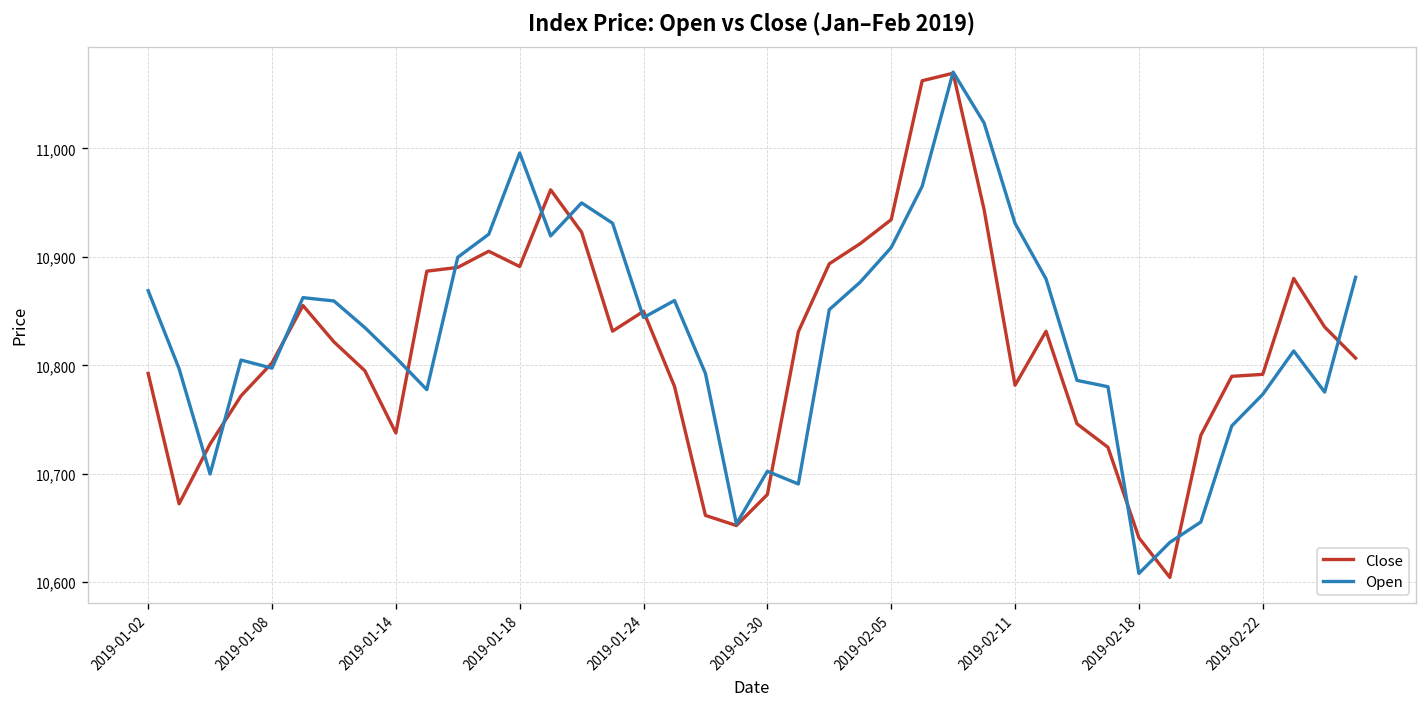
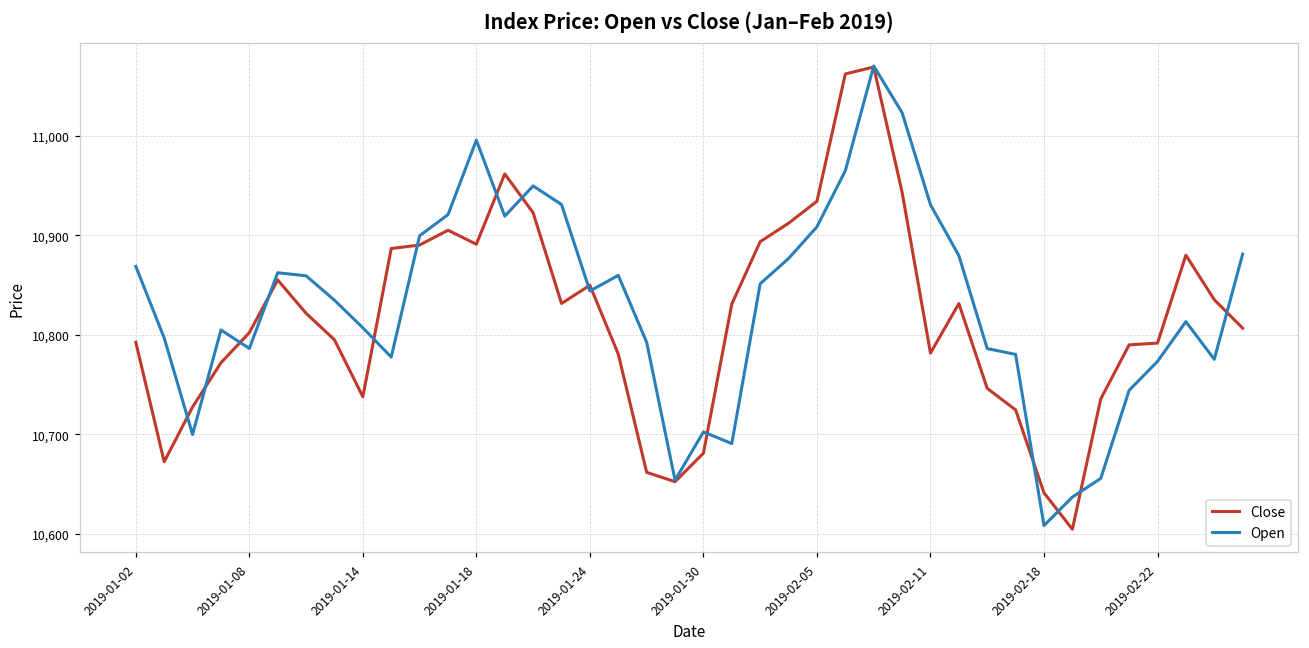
  {
    "Close": {
      "2019-01-02": "10,790",
      "2019-01-08": "10,800",
      "2019-01-14": "10,740",
      "2019-01-18": "10,890",
      "2019-01-24": "10,850",
      "2019-01-30": "10,680",
      "2019-02-05": "10,930",
      "2019-02-11": "10,780",
      "2019-02-18": "10,640",
      "2019-02-22": "10,790"
    },
    "Open": {
      "2019-01-02": "10,870",
-     "2019-01-08": "10,800",
+     "2019-01-08": "10,790",
      "2019-01-14": "10,810",
      "2019-01-18": "11,000",
      "2019-01-24": "10,840",
      "2019-01-30": "10,700",
      "2019-02-05": "10,910",
      "2019-02-11": "10,930",
      "2019-02-18": "10,610",
      "2019-02-22": "10,770"
    }
  }
